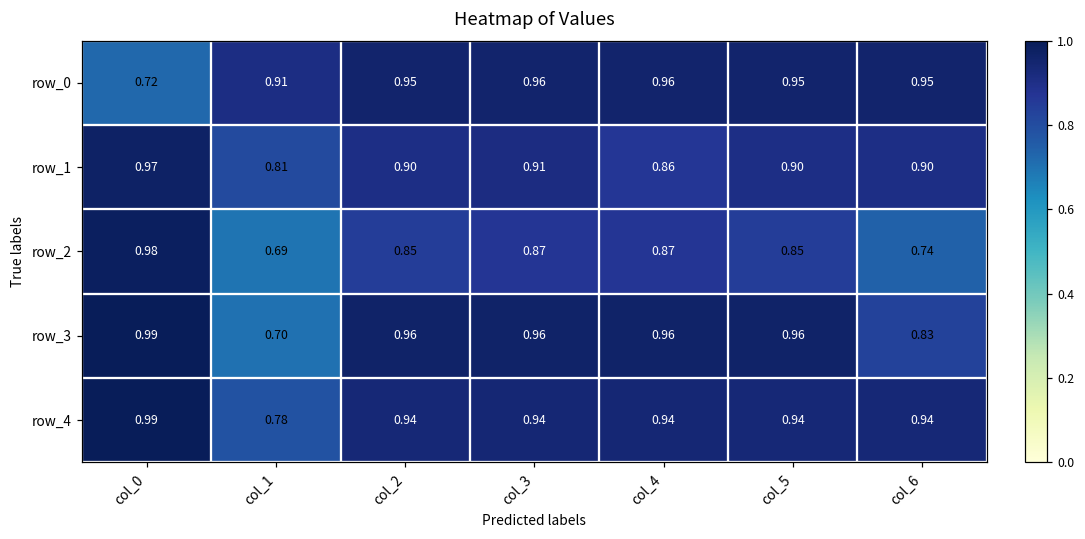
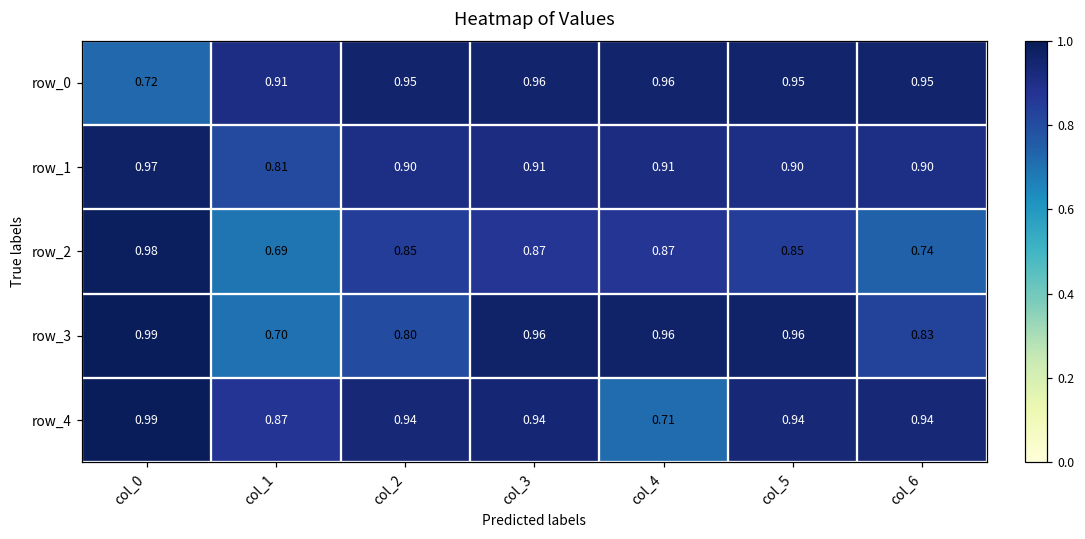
  {
    "row_0": {
      "col_0": 0.72,
      "col_1": 0.91,
      "col_2": 0.95,
      "col_3": 0.96,
      "col_4": 0.96,
      "col_5": 0.95,
      "col_6": 0.95
    },
    "row_1": {
      "col_0": 0.97,
      "col_1": 0.81,
      "col_2": 0.90,
      "col_3": 0.91,
-     "col_4": 0.86,
+     "col_4": 0.91,
      "col_5": 0.90,
      "col_6": 0.90
    },
    "row_2": {
      "col_0": 0.98,
      "col_1": 0.69,
      "col_2": 0.85,
      "col_3": 0.87,
      "col_4": 0.87,
      "col_5": 0.85,
      "col_6": 0.74
    },
    "row_3": {
      "col_0": 0.99,
      "col_1": 0.70,
-     "col_2": 0.96,
+     "col_2": 0.80,
      "col_3": 0.96,
      "col_4": 0.96,
      "col_5": 0.96,
      "col_6": 0.83
    },
    "row_4": {
      "col_0": 0.99,
-     "col_1": 0.78,
+     "col_1": 0.87,
      "col_2": 0.94,
      "col_3": 0.94,
-     "col_4": 0.94,
+     "col_4": 0.71,
      "col_5": 0.94,
      "col_6": 0.94
    }
  }
